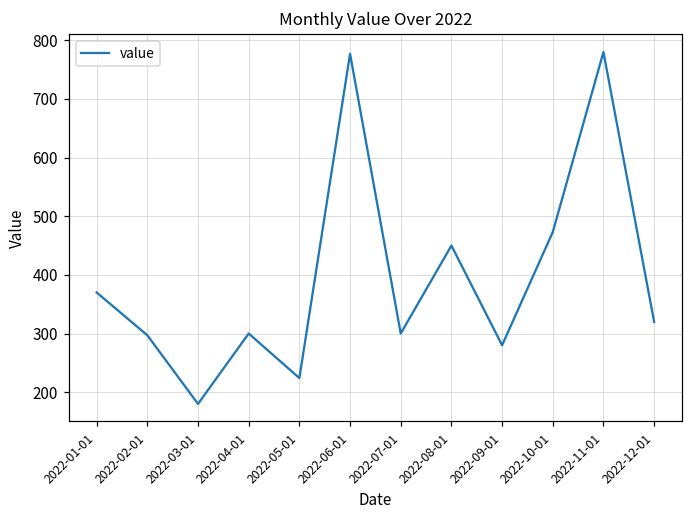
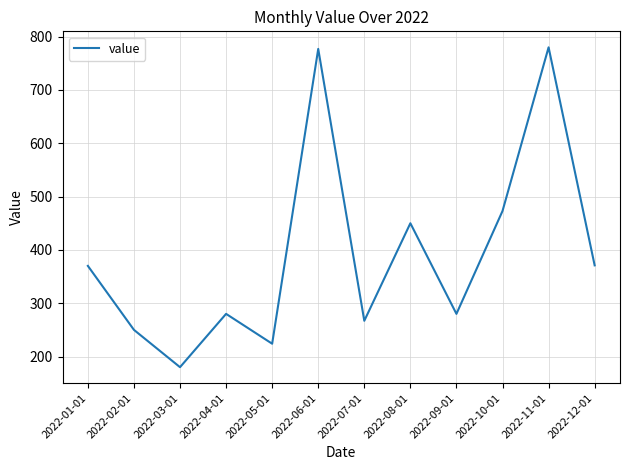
  {
    "2022-01-01": 370,
-   "2022-02-01": 300,
+   "2022-02-01": 250,
    "2022-03-01": 180,
-   "2022-04-01": 300,
+   "2022-04-01": 280,
    "2022-05-01": 220,
    "2022-06-01": 780,
-   "2022-07-01": 300,
+   "2022-07-01": 270,
    "2022-08-01": 450,
    "2022-09-01": 280,
    "2022-10-01": 470,
    "2022-11-01": 780,
-   "2022-12-01": 320
+   "2022-12-01": 370
  }
